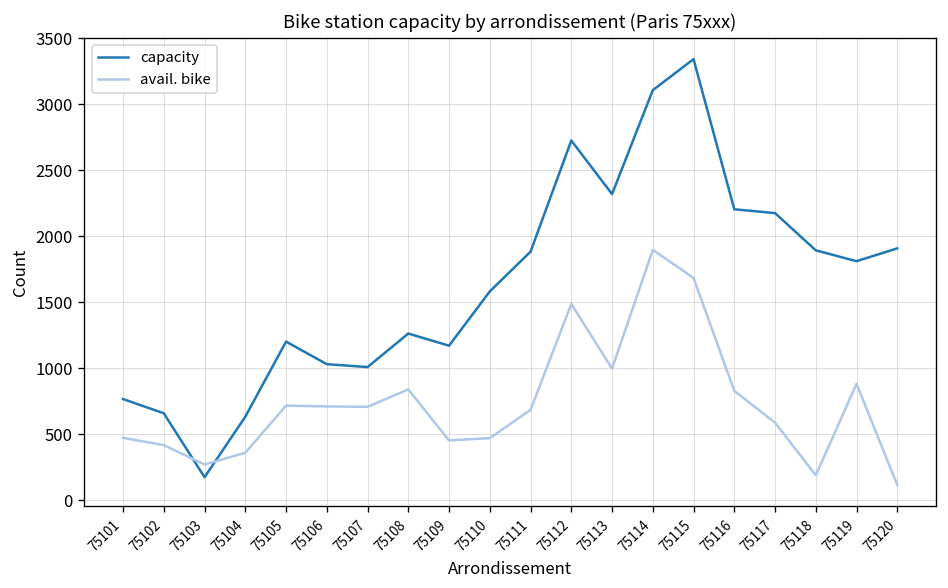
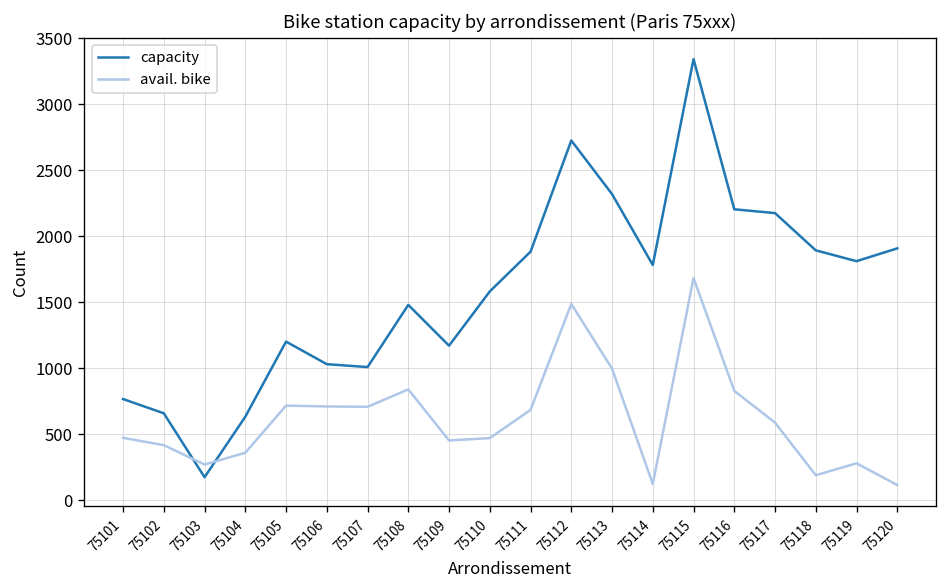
  {
    "capacity": {
      "75101": 770,
      "75102": 660,
      "75103": 180,
      "75104": 630,
      "75105": 1200,
      "75106": 1030,
      "75107": 1010,
-     "75108": 1260,
+     "75108": 1480,
      "75109": 1170,
      "75110": 1580,
      "75111": 1880,
      "75112": 2730,
      "75113": 2320,
-     "75114": 3110,
+     "75114": 1780,
      "75115": 3340,
      "75116": 2210,
      "75117": 2180,
      "75118": 1890,
      "75119": 1810,
      "75120": 1910
    },
    "avail. bike": {
      "75101": 470,
      "75102": 420,
      "75103": 270,
      "75104": 360,
      "75105": 720,
      "75106": 710,
      "75107": 710,
      "75108": 840,
      "75109": 450,
      "75110": 470,
      "75111": 690,
      "75112": 1490,
      "75113": 1000,
-     "75114": 1900,
+     "75114": 130,
      "75115": 1690,
      "75116": 830,
      "75117": 590,
      "75118": 190,
-     "75119": 880,
+     "75119": 280,
      "75120": 120
    }
  }
